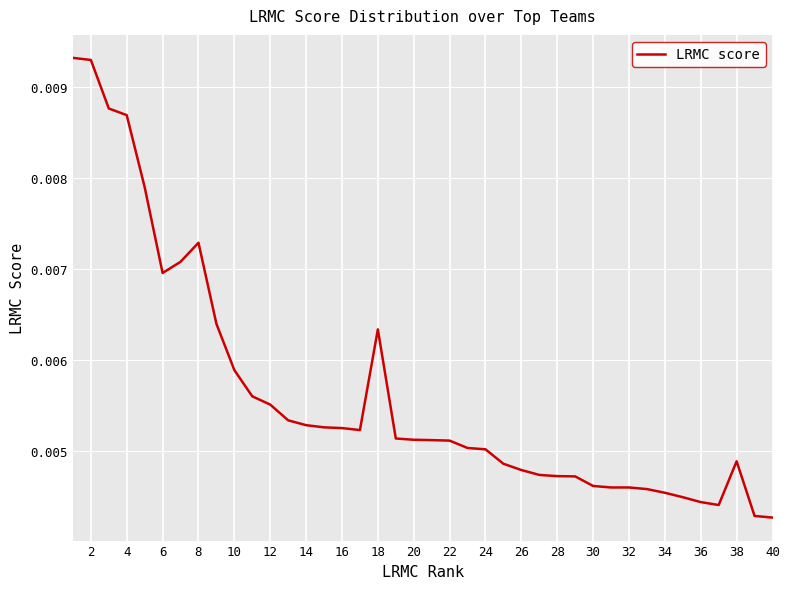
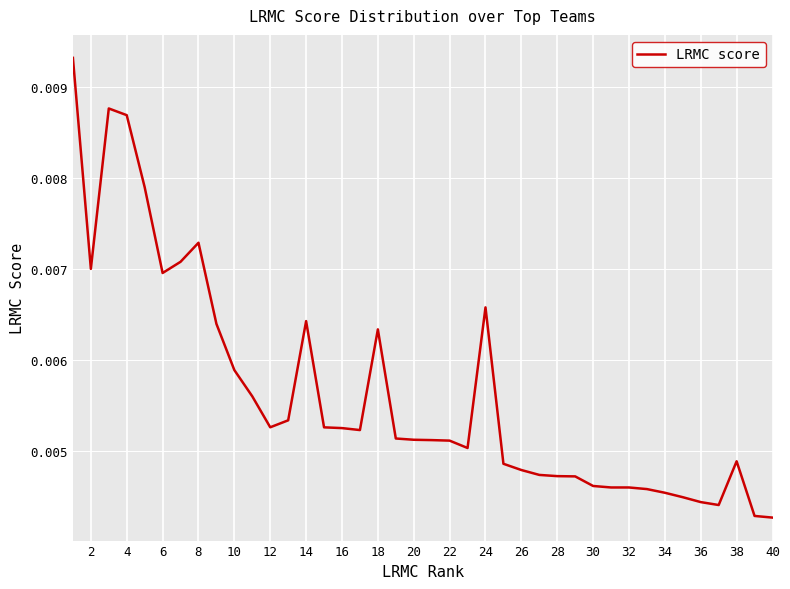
  {
-   "2": 0.0093,
+   "2": 0.0070,
    "4": 0.0087,
    "6": 0.0070,
    "8": 0.0073,
    "10": 0.0059,
-   "12": 0.0055,
-   "14": 0.0053,
+   "12": 0.0053,
+   "14": 0.0064,
    "16": 0.0053,
    "18": 0.0063,
    "20": 0.0051,
    "22": 0.0051,
-   "24": 0.0050,
+   "24": 0.0066,
    "26": 0.0048,
    "28": 0.0047,
    "30": 0.0046,
    "32": 0.0046,
    "34": 0.0045,
    "36": 0.0044,
    "38": 0.0049,
    "40": 0.0043
  }
